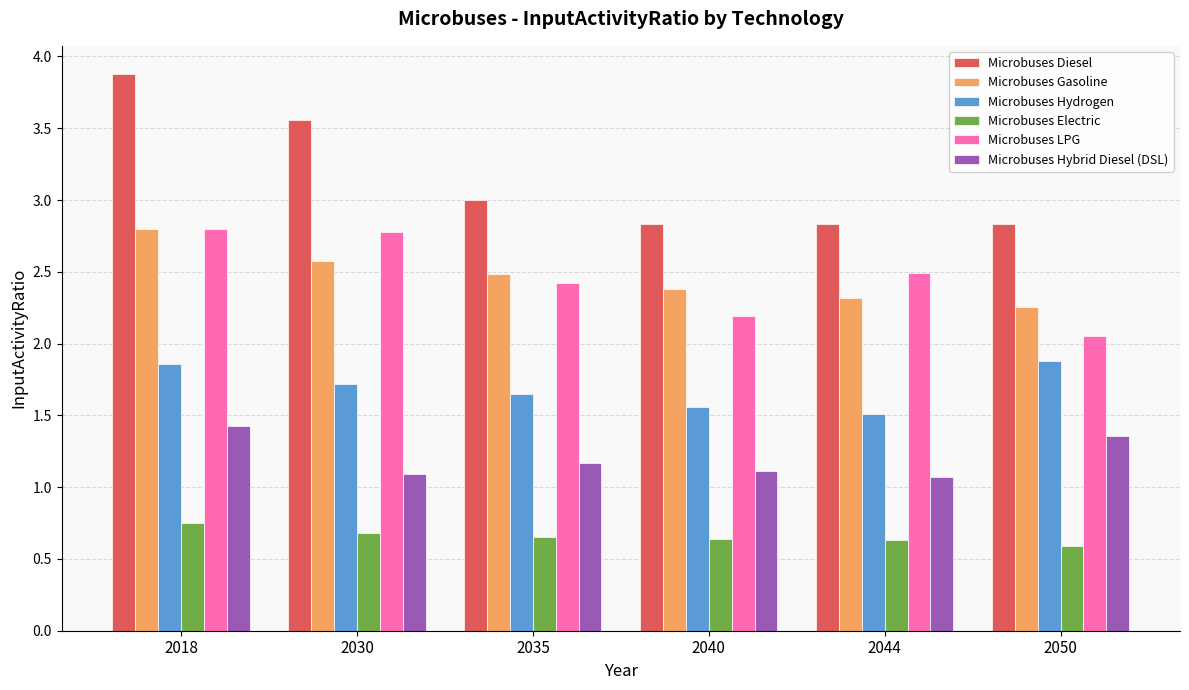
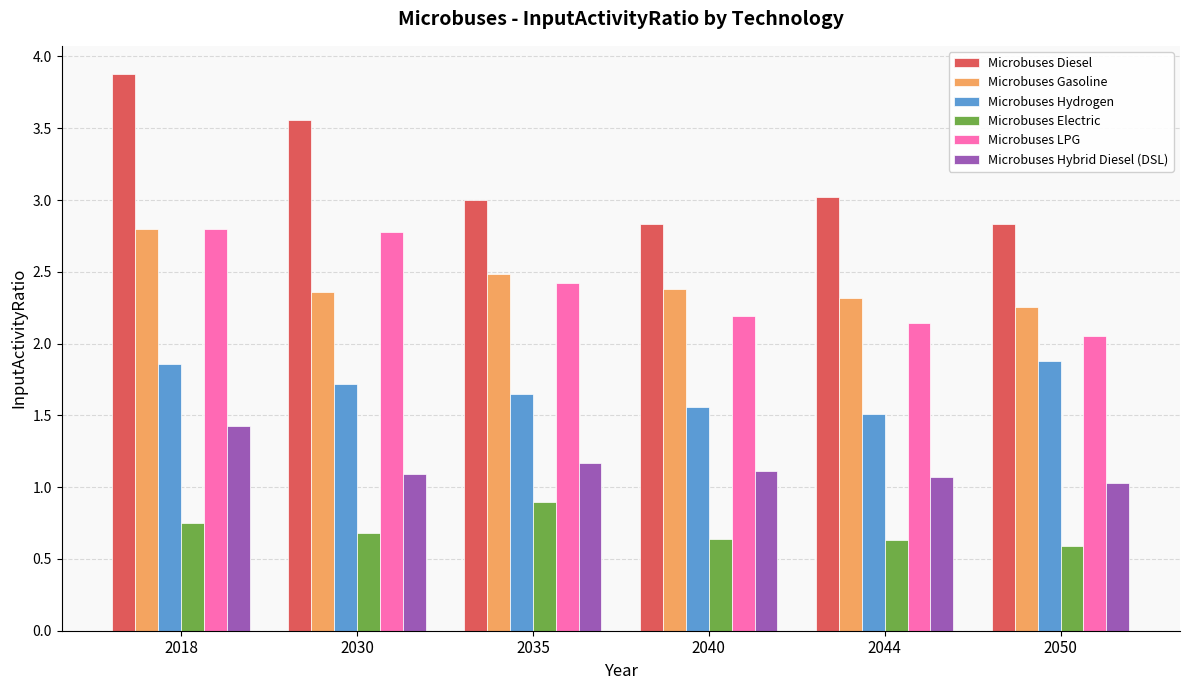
  {
    "Microbuses Diesel": {
      "2018": 3.88,
      "2030": 3.56,
      "2035": 3.00,
      "2040": 2.83,
-     "2044": 2.83,
+     "2044": 3.02,
      "2050": 2.83
    },
    "Microbuses Gasoline": {
      "2018": 2.80,
-     "2030": 2.57,
+     "2030": 2.36,
      "2035": 2.48,
      "2040": 2.38,
      "2044": 2.32,
      "2050": 2.25
    },
    "Microbuses Hydrogen": {
      "2018": 1.86,
      "2030": 1.72,
      "2035": 1.65,
      "2040": 1.56,
      "2044": 1.51,
      "2050": 1.88
    },
    "Microbuses Electric": {
      "2018": 0.75,
      "2030": 0.68,
-     "2035": 0.65,
+     "2035": 0.90,
      "2040": 0.64,
      "2044": 0.63,
      "2050": 0.59
    },
    "Microbuses LPG": {
      "2018": 2.80,
      "2030": 2.78,
      "2035": 2.42,
      "2040": 2.19,
-     "2044": 2.49,
+     "2044": 2.14,
      "2050": 2.05
    },
    "Microbuses Hybrid Diesel (DSL)": {
      "2018": 1.42,
      "2030": 1.09,
      "2035": 1.17,
      "2040": 1.11,
      "2044": 1.07,
-     "2050": 1.36
+     "2050": 1.03
    }
  }
